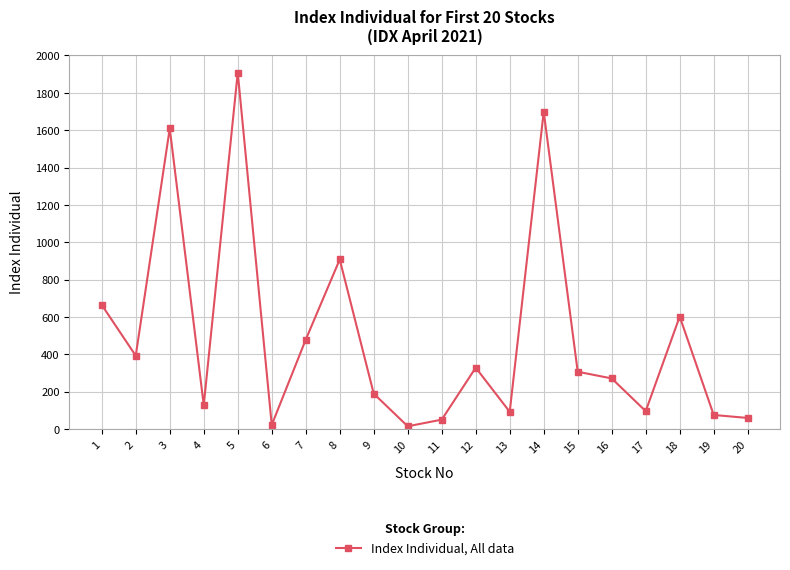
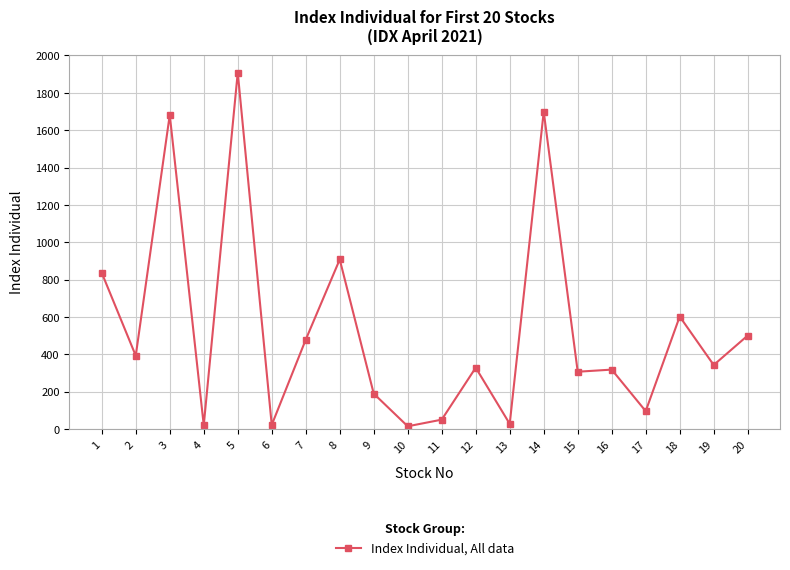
  {
-   "1": 660,
+   "1": 840,
    "2": 390,
-   "3": 1610,
-   "4": 130,
+   "3": 1680,
+   "4": 20,
    "5": 1910,
    "6": 20,
    "7": 480,
    "8": 910,
    "9": 190,
    "10": 20,
    "11": 50,
    "12": 330,
-   "13": 90,
+   "13": 30,
    "14": 1700,
    "15": 310,
-   "16": 270,
+   "16": 320,
    "17": 100,
    "18": 600,
-   "19": 80,
-   "20": 60
+   "19": 340,
+   "20": 500
  }
